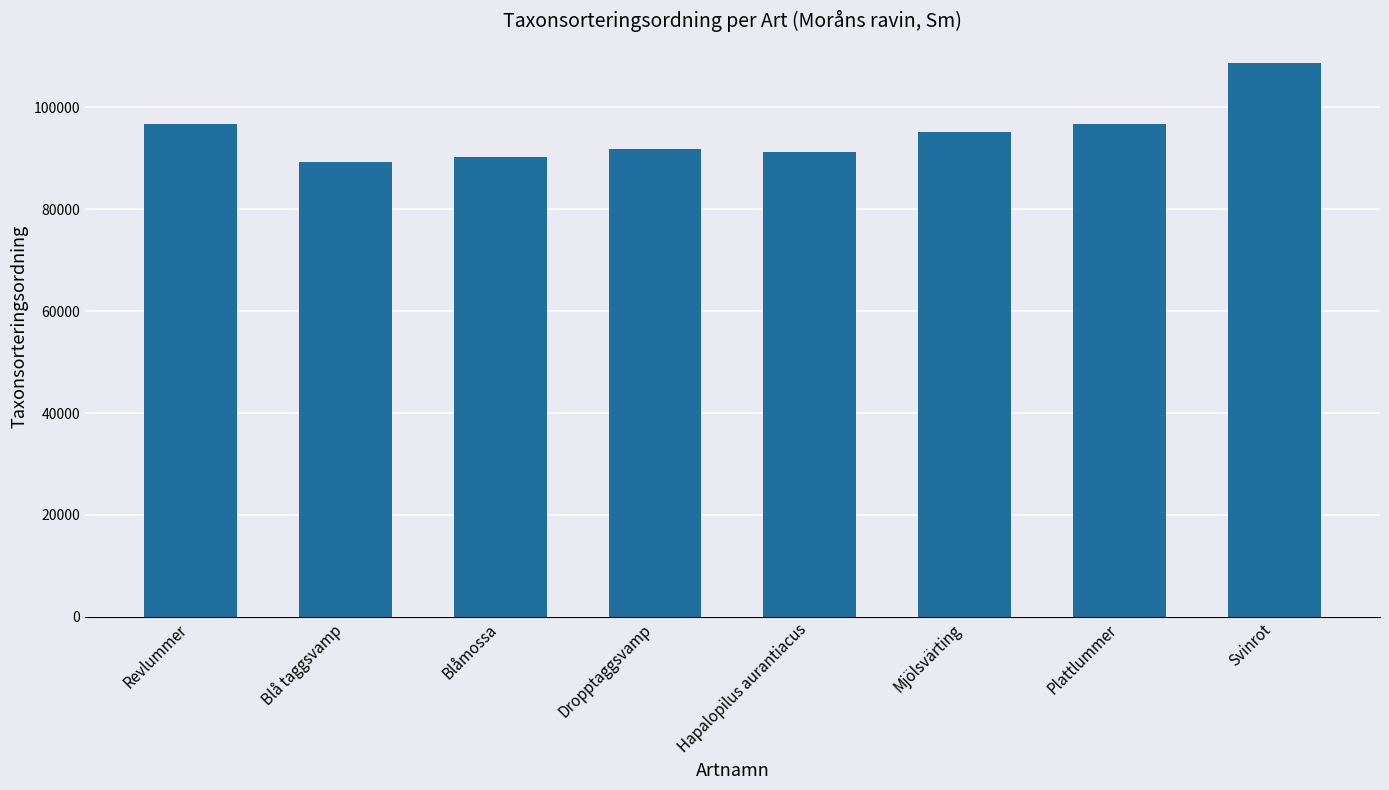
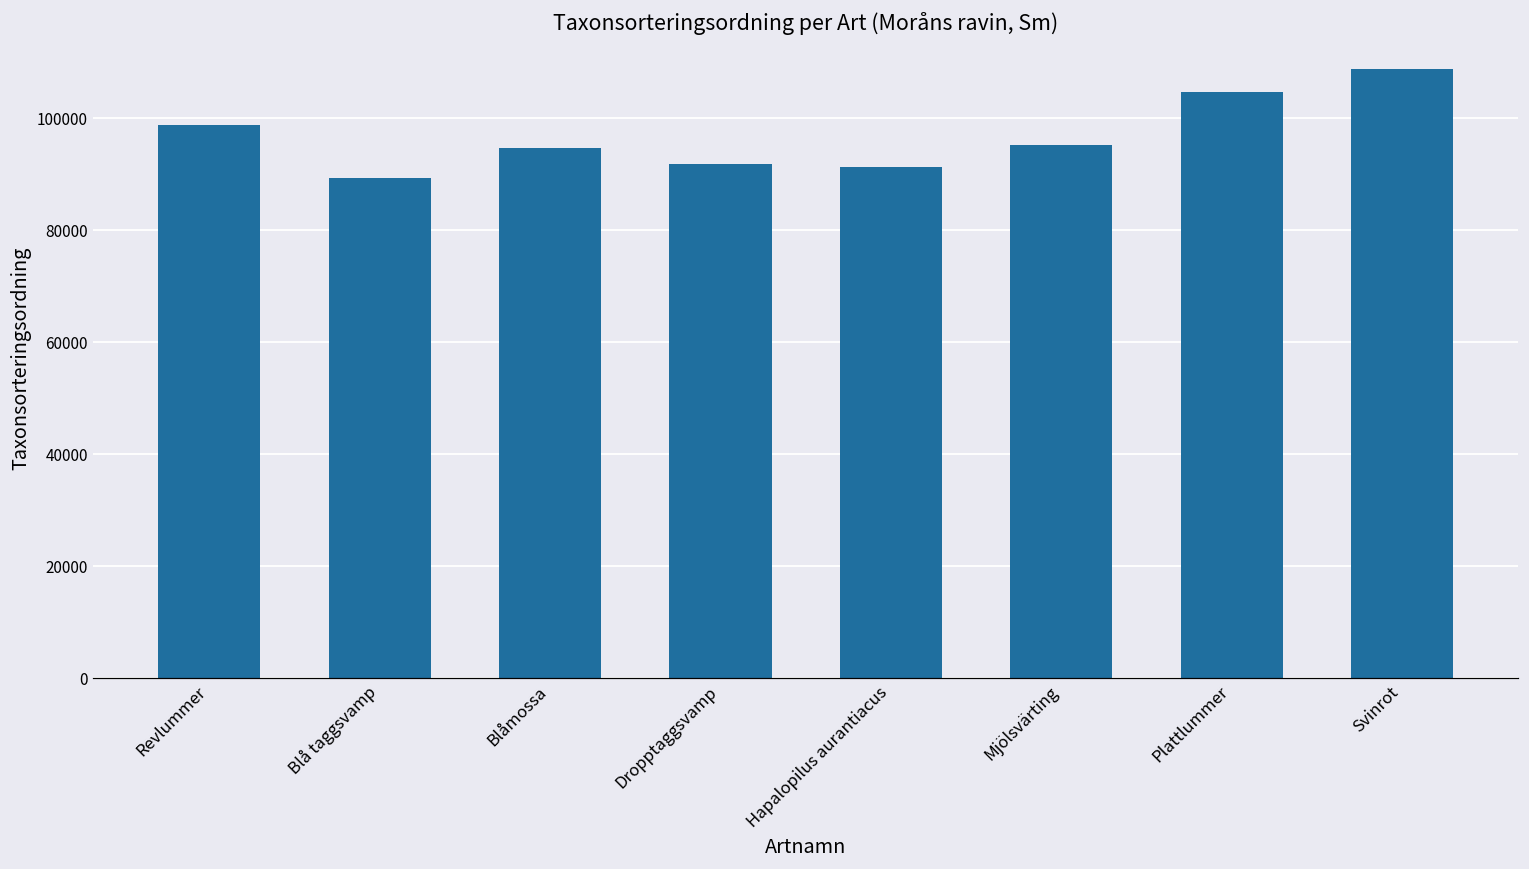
  {
-   "Revlummer": 97000,
+   "Revlummer": 99000,
    "Blå taggsvamp": 89000,
-   "Blåmossa": 90000,
+   "Blåmossa": 95000,
    "Dropptaggsvamp": 92000,
    "Hapalopilus aurantiacus": 91000,
    "Mjölsvärting": 95000,
-   "Plattlummer": 97000,
+   "Plattlummer": 105000,
    "Svinrot": 109000
  }
